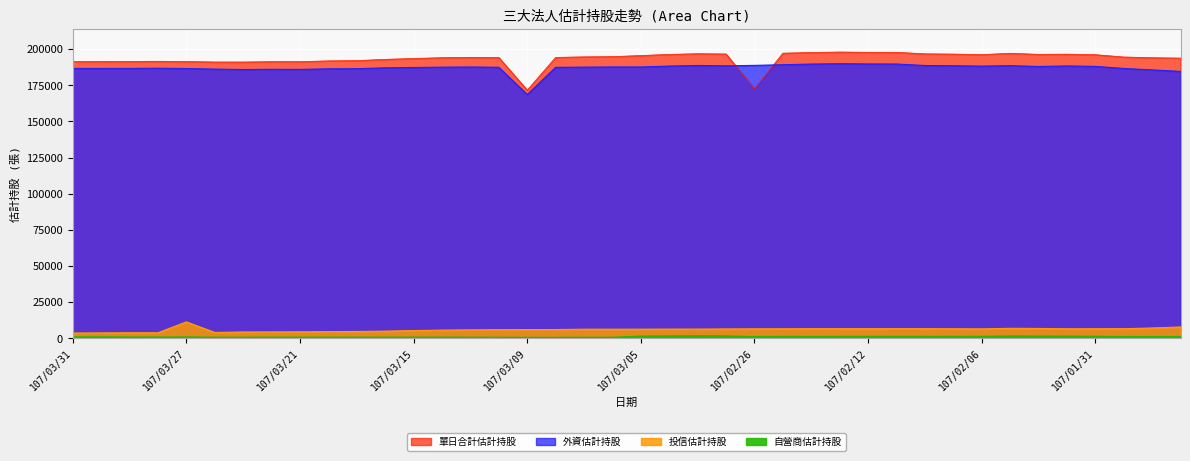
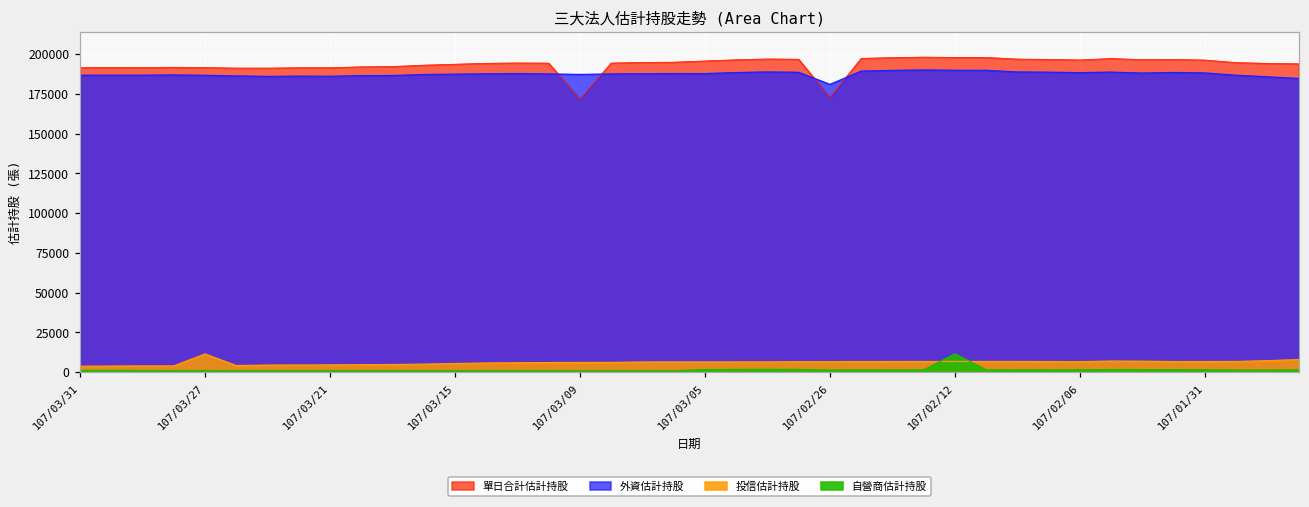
  {
    "單日合計估計持股": {
      "107/03/31": 191000,
      "107/03/27": 191000,
      "107/03/21": 191000,
      "107/03/15": 194000,
      "107/03/09": 172000,
      "107/03/05": 196000,
      "107/02/26": 173000,
      "107/02/12": 198000,
      "107/02/06": 196000,
      "107/01/31": 196000
    },
    "外資估計持股": {
      "107/03/31": 187000,
      "107/03/27": 187000,
      "107/03/21": 186000,
      "107/03/15": 187000,
-     "107/03/09": 169000,
+     "107/03/09": 187000,
      "107/03/05": 188000,
-     "107/02/26": 189000,
+     "107/02/26": 181000,
      "107/02/12": 190000,
      "107/02/06": 188000,
      "107/01/31": 188000
    },
    "投信估計持股": {
      "107/03/31": 4000,
      "107/03/27": 11000,
      "107/03/21": 5000,
      "107/03/15": 5000,
      "107/03/09": 6000,
      "107/03/05": 6000,
      "107/02/26": 7000,
      "107/02/12": 7000,
      "107/02/06": 7000,
      "107/01/31": 7000
    },
    "自營商估計持股": {
      "107/03/31": 1000,
      "107/03/27": 1000,
      "107/03/21": 1000,
      "107/03/15": 1000,
      "107/03/09": 1000,
      "107/03/05": 2000,
      "107/02/26": 1000,
-     "107/02/12": 1000,
+     "107/02/12": 11000,
      "107/02/06": 1000,
      "107/01/31": 1000
    }
  }
